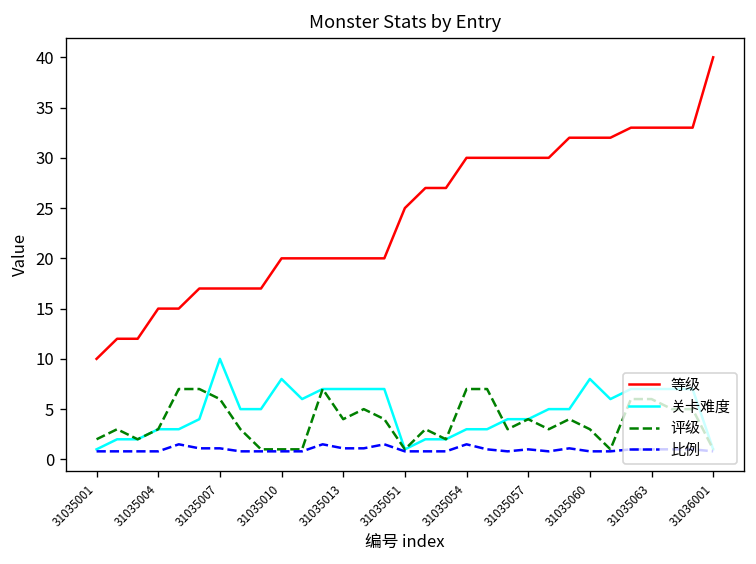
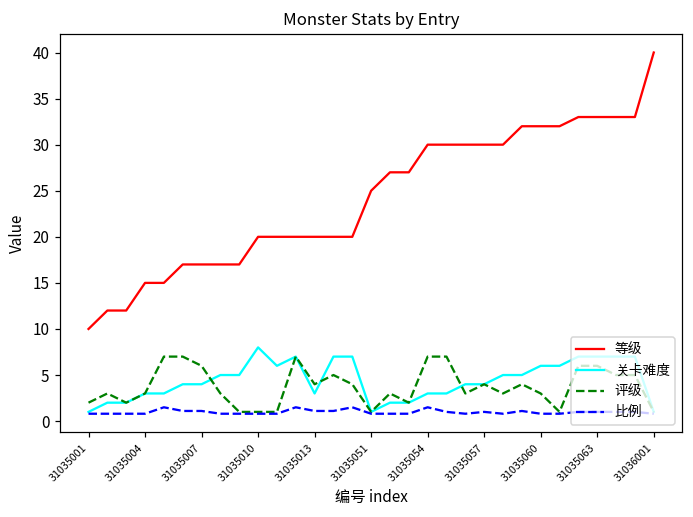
  {
    "等级": {
      "31035001": 10,
      "31035004": 15,
      "31035007": 17,
      "31035010": 20,
      "31035013": 20,
      "31035051": 25,
      "31035054": 30,
      "31035057": 30,
      "31035060": 32,
      "31035063": 33,
      "31036001": 40
    },
    "关卡难度": {
-     "31035007": 10,
+     "31035007": 4,
      "31035010": 8,
-     "31035013": 7,
+     "31035013": 3,
      "31035054": 3,
-     "31035060": 8
+     "31035060": 6
    },
    "评级": {
      "31035001": 2,
      "31035007": 6,
      "31035013": 4,
      "31035054": 7,
      "31035060": 3
    },
    "比例": {
      "31035004": 1,
      "31035007": 1,
      "31035013": 1,
      "31035054": 2,
      "31035057": 1,
      "31035060": 1
    }
  }
